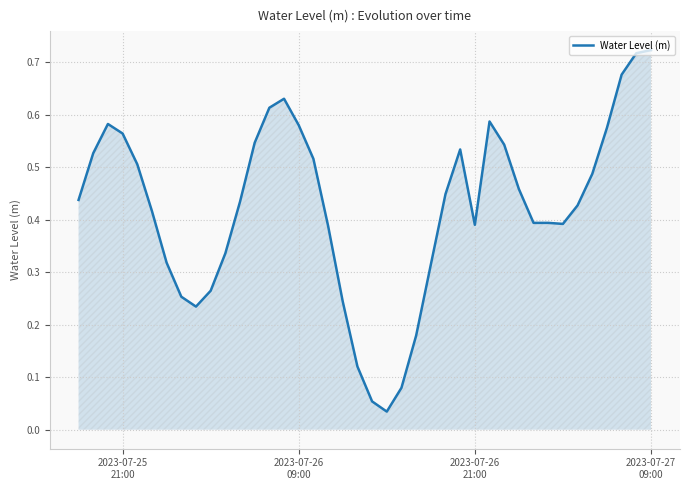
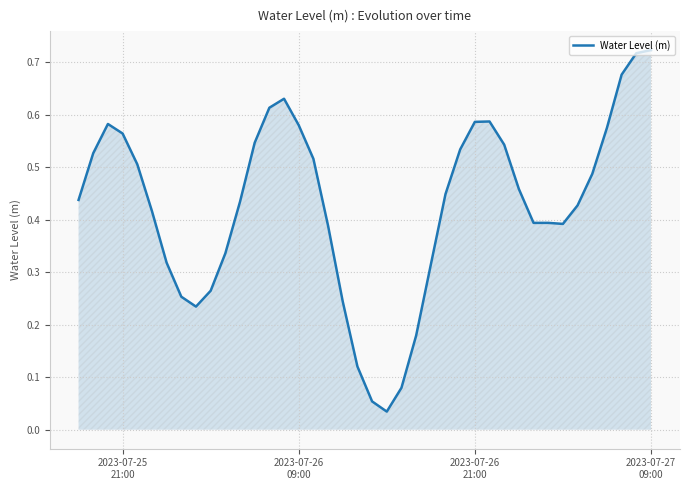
  {
    "2023-07-25 21:00": 0.56,
    "2023-07-26 09:00": 0.58,
-   "2023-07-26 21:00": 0.39
+   "2023-07-26 21:00": 0.59
  }
